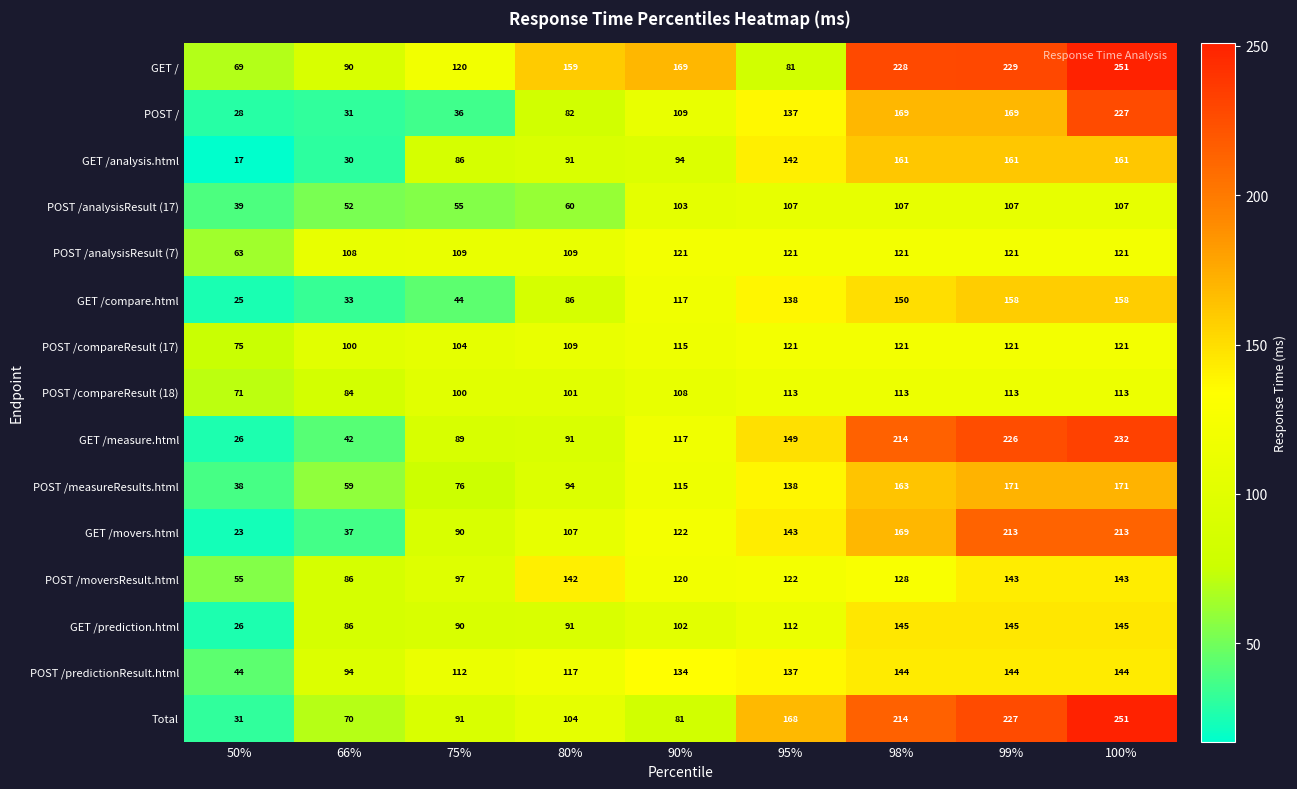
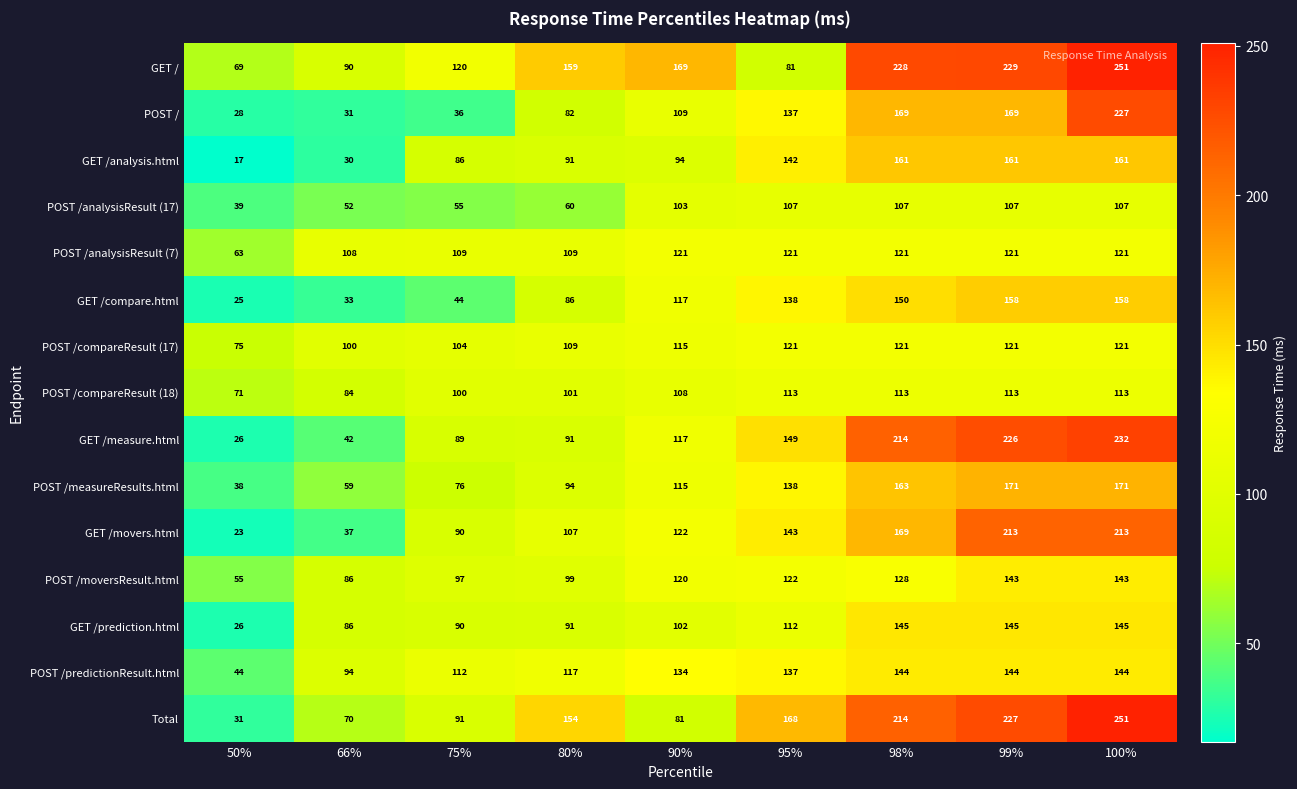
  {
    "GET /": {
      "50%": 69,
      "66%": 90,
      "75%": 120,
      "80%": 159,
      "90%": 169,
      "95%": 81,
      "98%": 228,
      "99%": 229
    },
    "POST /": {
      "50%": 28,
      "66%": 31,
      "75%": 36,
      "80%": 82,
      "90%": 109,
      "95%": 137,
      "98%": 169,
      "99%": 169,
      "100%": 227
    },
    "GET /analysis.html": {
      "50%": 17,
      "66%": 30,
      "75%": 86,
      "80%": 91,
      "90%": 94,
      "95%": 142,
      "98%": 161,
      "99%": 161,
      "100%": 161
    },
    "POST /analysisResult (17)": {
      "50%": 39,
      "66%": 52,
      "75%": 55,
      "80%": 60,
      "90%": 103,
      "95%": 107,
      "98%": 107,
      "99%": 107,
      "100%": 107
    },
    "POST /analysisResult (7)": {
      "50%": 63,
      "66%": 108,
      "75%": 109,
      "80%": 109,
      "90%": 121,
      "95%": 121,
      "98%": 121,
      "99%": 121,
      "100%": 121
    },
    "GET /compare.html": {
      "50%": 25,
      "66%": 33,
      "75%": 44,
      "80%": 86,
      "90%": 117,
      "95%": 138,
      "98%": 150,
      "99%": 158,
      "100%": 158
    },
    "POST /compareResult (17)": {
      "50%": 75,
      "66%": 100,
      "75%": 104,
      "80%": 109,
      "90%": 115,
      "95%": 121,
      "98%": 121,
      "99%": 121,
      "100%": 121
    },
    "POST /compareResult (18)": {
      "50%": 71,
      "66%": 84,
      "75%": 100,
      "80%": 101,
      "90%": 108,
      "95%": 113,
      "98%": 113,
      "99%": 113,
      "100%": 113
    },
    "GET /measure.html": {
      "50%": 26,
      "66%": 42,
      "75%": 89,
      "80%": 91,
      "90%": 117,
      "95%": 149,
      "98%": 214,
      "99%": 226,
      "100%": 232
    },
    "POST /measureResults.html": {
      "50%": 38,
      "66%": 59,
      "75%": 76,
      "80%": 94,
      "90%": 115,
      "95%": 138,
      "98%": 163,
      "99%": 171,
      "100%": 171
    },
    "GET /movers.html": {
      "50%": 23,
      "66%": 37,
      "75%": 90,
      "80%": 107,
      "90%": 122,
      "95%": 143,
      "98%": 169,
      "99%": 213,
      "100%": 213
    },
    "POST /moversResult.html": {
      "50%": 55,
      "66%": 86,
      "75%": 97,
-     "80%": 142,
+     "80%": 99,
      "90%": 120,
      "95%": 122,
      "98%": 128,
      "99%": 143,
      "100%": 143
    },
    "GET /prediction.html": {
      "50%": 26,
      "66%": 86,
      "75%": 90,
      "80%": 91,
      "90%": 102,
      "95%": 112,
      "98%": 145,
      "99%": 145,
      "100%": 145
    },
    "POST /predictionResult.html": {
      "50%": 44,
      "66%": 94,
      "75%": 112,
      "80%": 117,
      "90%": 134,
      "95%": 137,
      "98%": 144,
      "99%": 144,
      "100%": 144
    },
    "Total": {
      "50%": 31,
      "66%": 70,
      "75%": 91,
-     "80%": 104,
+     "80%": 154,
      "90%": 81,
      "95%": 168,
      "98%": 214,
      "99%": 227,
      "100%": 251
    }
  }
